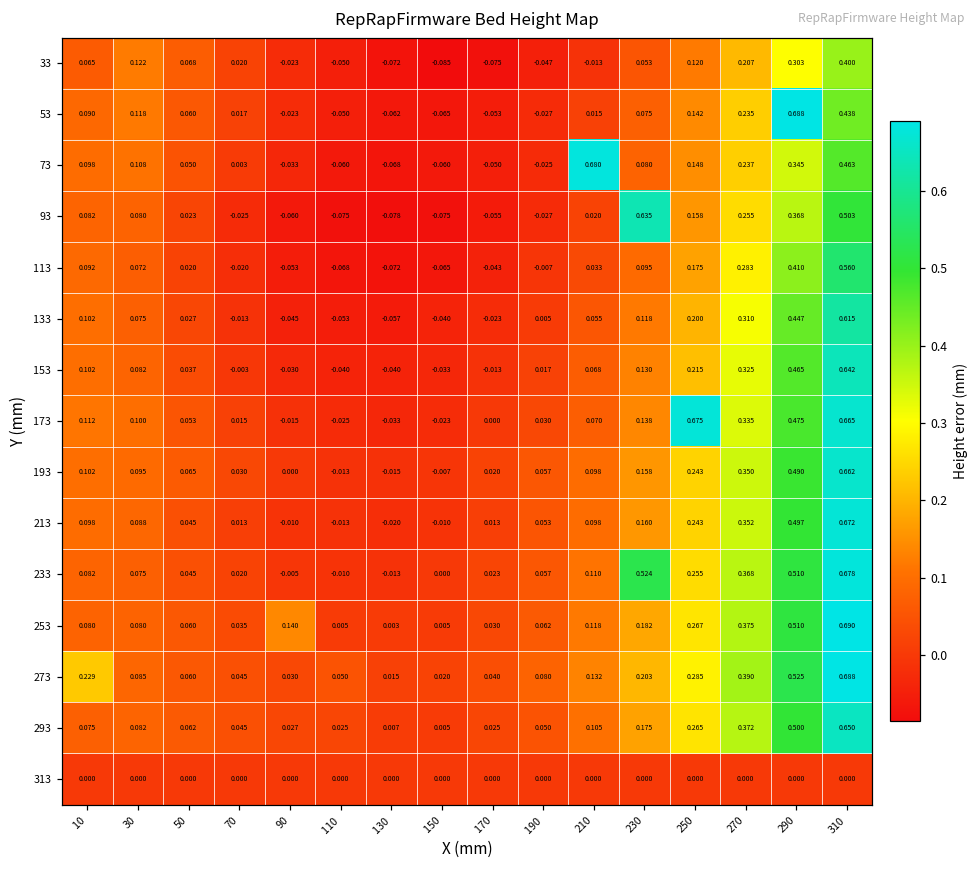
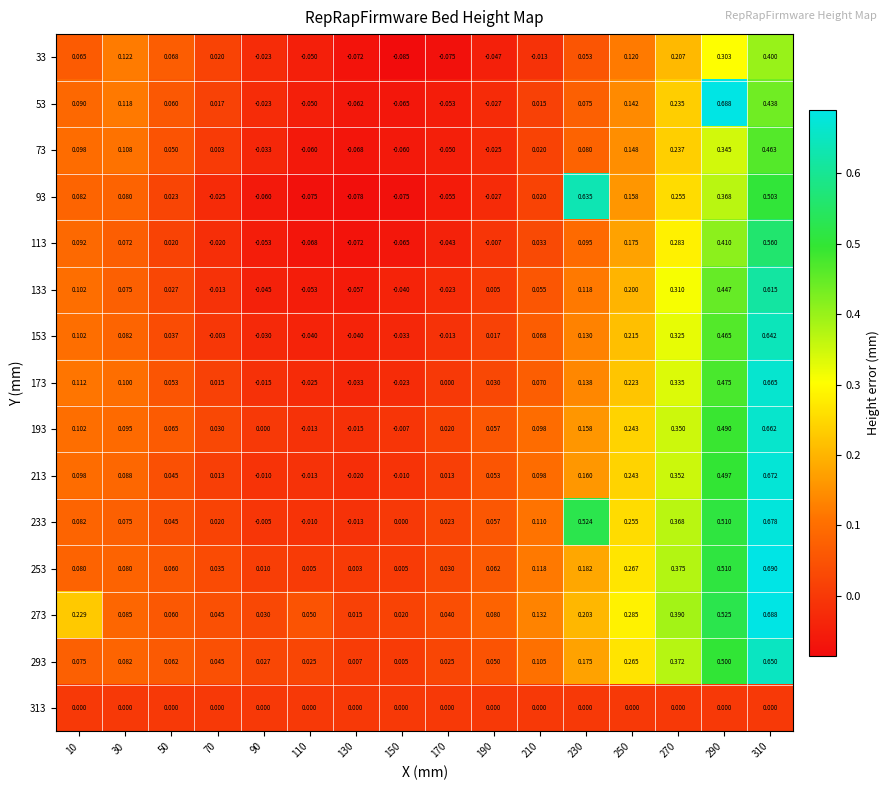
  {
    "73": {
      "10": 0.098,
      "30": 0.108,
      "50": 0.050,
      "70": 0.003,
      "90": -0.033,
      "110": -0.060,
      "130": -0.068,
      "150": -0.060,
      "170": -0.050,
      "190": -0.025,
-     "210": 0.680,
+     "210": 0.020,
      "230": 0.080,
      "250": 0.148,
      "270": 0.237,
      "290": 0.345,
      "310": 0.463
    },
    "173": {
      "10": 0.112,
      "30": 0.100,
      "50": 0.053,
      "70": 0.015,
      "90": -0.015,
      "110": -0.025,
      "130": -0.033,
      "150": -0.023,
      "170": 0.000,
      "190": 0.030,
      "210": 0.070,
      "230": 0.138,
-     "250": 0.675,
+     "250": 0.223,
      "270": 0.335,
      "290": 0.475,
      "310": 0.665
    },
    "253": {
      "10": 0.080,
      "30": 0.080,
      "50": 0.060,
      "70": 0.035,
-     "90": 0.140,
+     "90": 0.010,
      "110": 0.005,
      "130": 0.003,
      "150": 0.005,
      "170": 0.030,
      "190": 0.062,
      "210": 0.118,
      "230": 0.182,
      "250": 0.267,
      "270": 0.375,
      "290": 0.510,
      "310": 0.690
    }
  }
